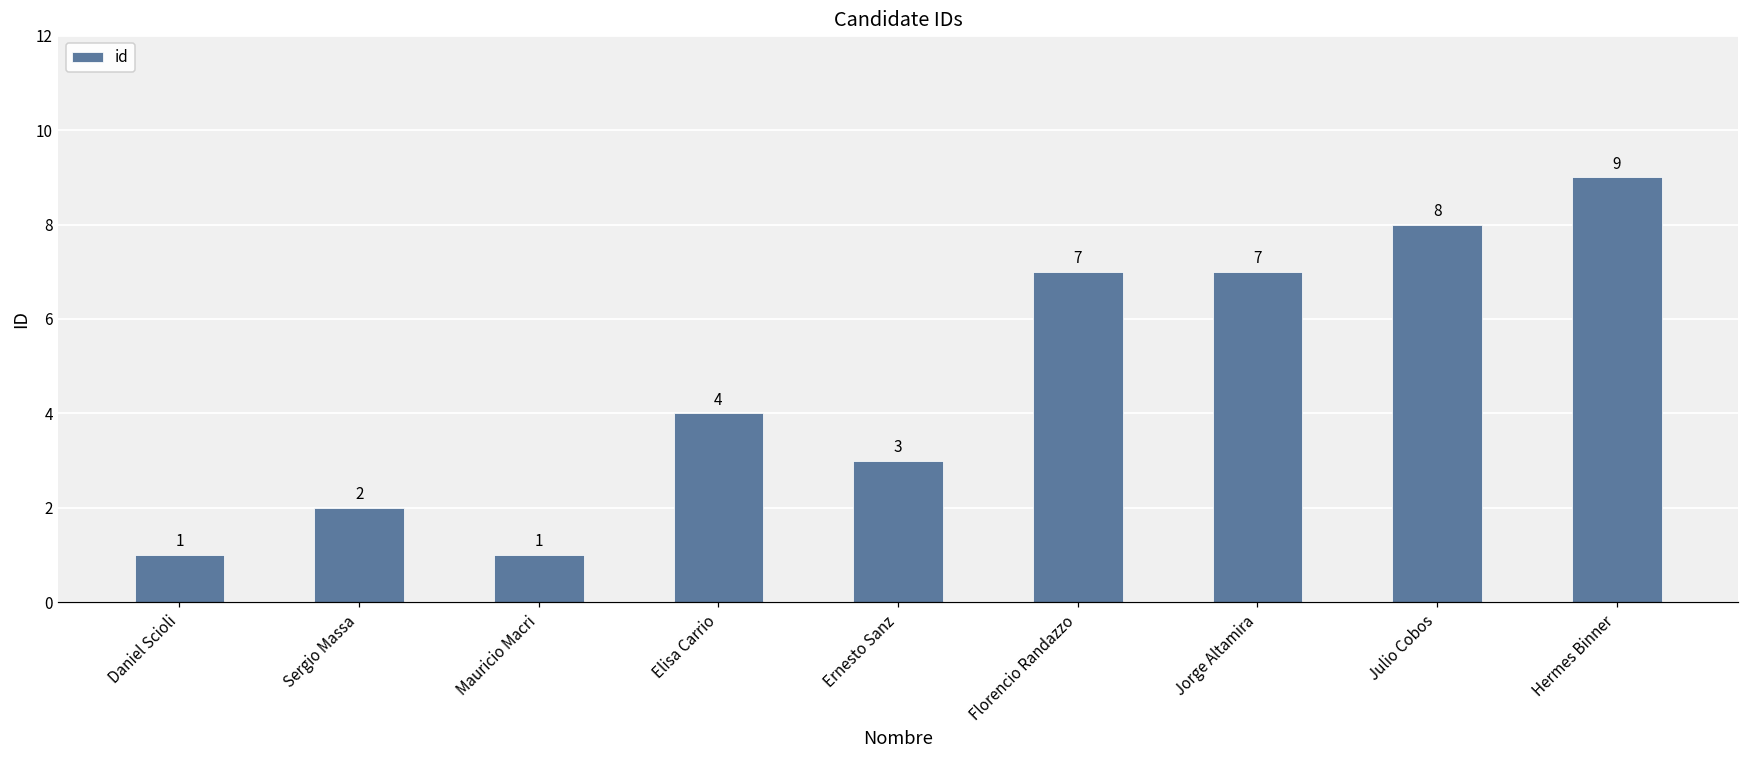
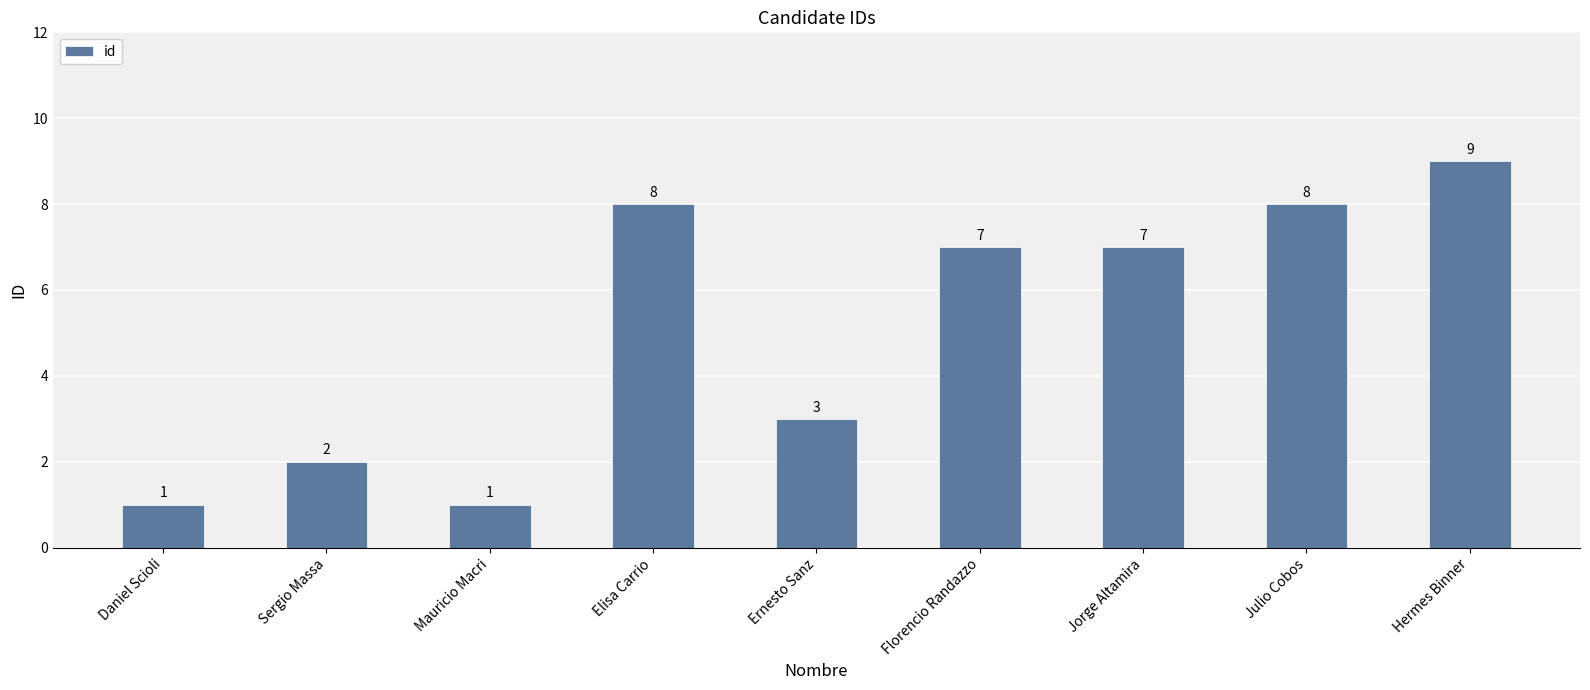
  {
    "Daniel Scioli": 1,
    "Sergio Massa": 2,
    "Mauricio Macri": 1,
-   "Elisa Carrio": 4,
+   "Elisa Carrio": 8,
    "Ernesto Sanz": 3,
    "Florencio Randazzo": 7,
    "Jorge Altamira": 7,
    "Julio Cobos": 8,
    "Hermes Binner": 9
  }
